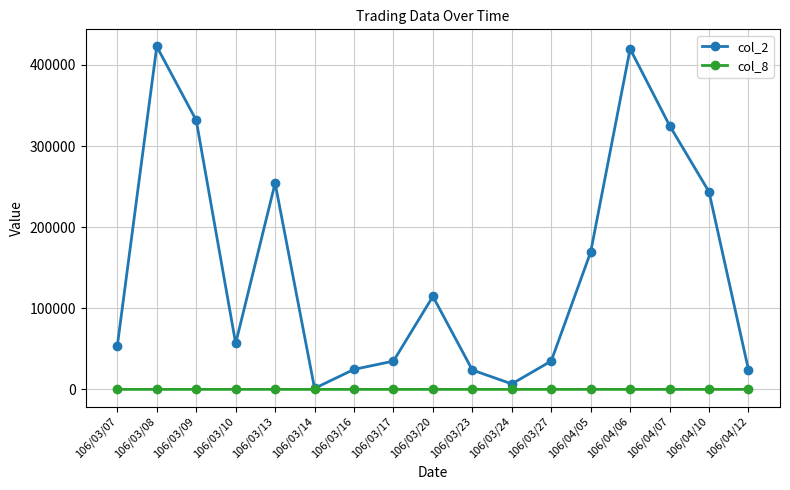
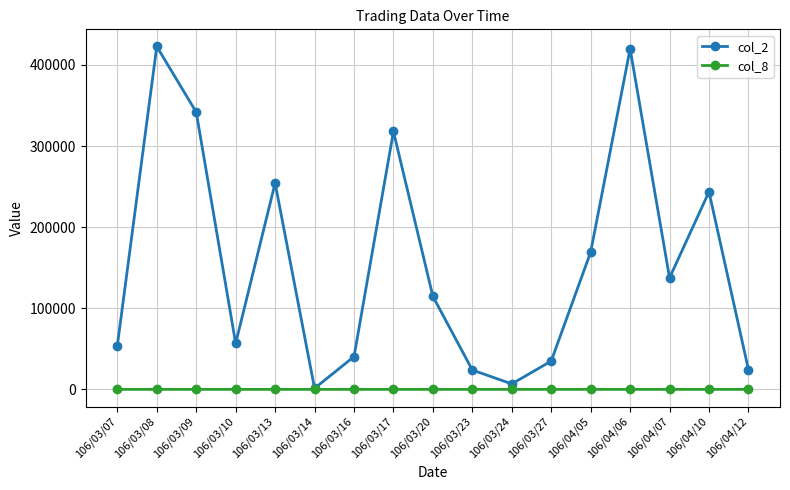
  {
    "col_2": {
      "106/03/07": 50000,
      "106/03/08": 420000,
-     "106/03/09": 330000,
+     "106/03/09": 340000,
      "106/03/10": 60000,
      "106/03/13": 250000,
-     "106/03/16": 20000,
-     "106/03/17": 30000,
+     "106/03/16": 40000,
+     "106/03/17": 320000,
      "106/03/20": 110000,
      "106/03/23": 20000,
      "106/03/24": 10000,
      "106/03/27": 30000,
      "106/04/05": 170000,
      "106/04/06": 420000,
-     "106/04/07": 330000,
+     "106/04/07": 140000,
      "106/04/10": 240000,
      "106/04/12": 20000
    },
    "col_8": {
      "106/03/07": 0,
      "106/03/08": 0,
      "106/03/09": 0,
      "106/03/10": 0,
      "106/03/13": 0,
      "106/03/16": 0,
      "106/03/17": 0,
      "106/03/20": 0,
      "106/03/23": 0,
      "106/03/24": 0,
      "106/03/27": 0,
      "106/04/05": 0,
      "106/04/06": 0,
      "106/04/07": 0,
      "106/04/10": 0,
      "106/04/12": 0
    }
  }
